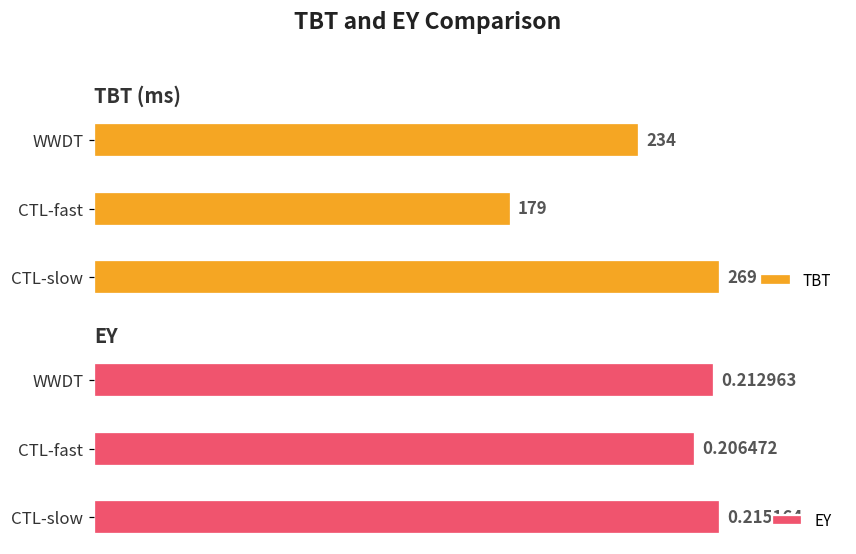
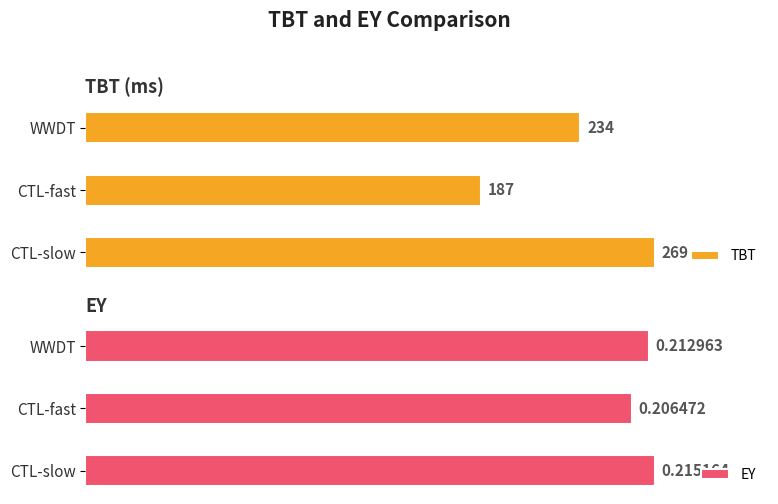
  {
    "TBT (ms)": {
      "WWDT": 234,
-     "CTL-fast": 179
+     "CTL-fast": 187
    },
    "EY": {
      "WWDT": 0.212963,
      "CTL-fast": 0.206472
    }
  }
